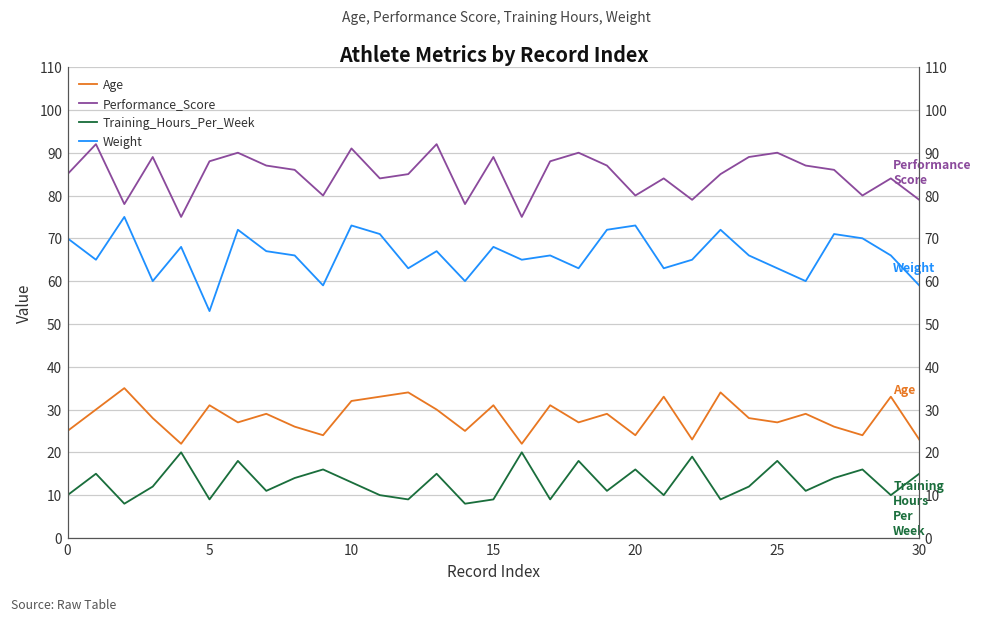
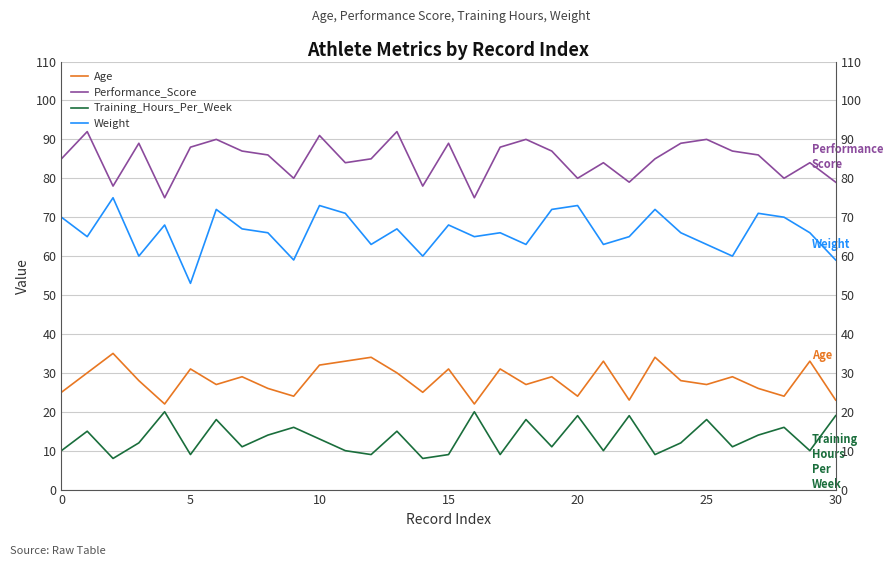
  {
    "Age": {
      "0": 25,
      "5": 31,
      "10": 32,
      "15": 31,
      "20": 24,
      "25": 27,
      "30": 23
    },
    "Performance_Score": {
      "0": 85,
      "5": 88,
      "10": 91,
      "15": 89,
      "20": 80,
      "25": 90,
      "30": 79
    },
    "Training_Hours_Per_Week": {
      "0": 10,
      "5": 9,
      "10": 13,
      "15": 9,
-     "20": 16,
+     "20": 19,
      "25": 18,
-     "30": 15
+     "30": 19
    },
    "Weight": {
      "0": 70,
      "5": 53,
      "10": 73,
      "15": 68,
      "20": 73,
      "25": 63,
      "30": 59
    }
  }
